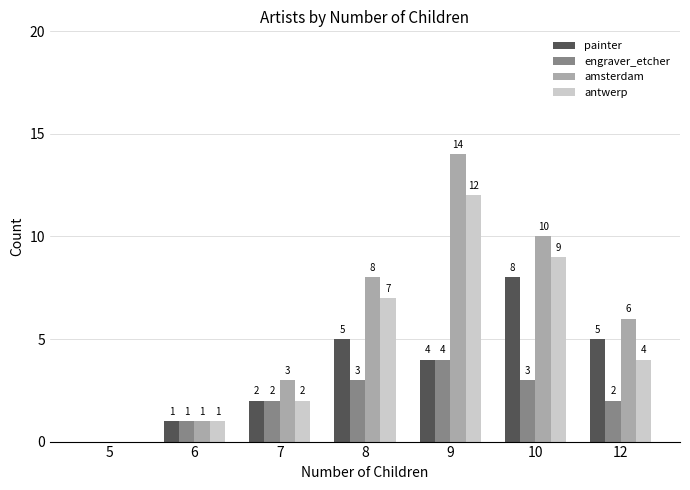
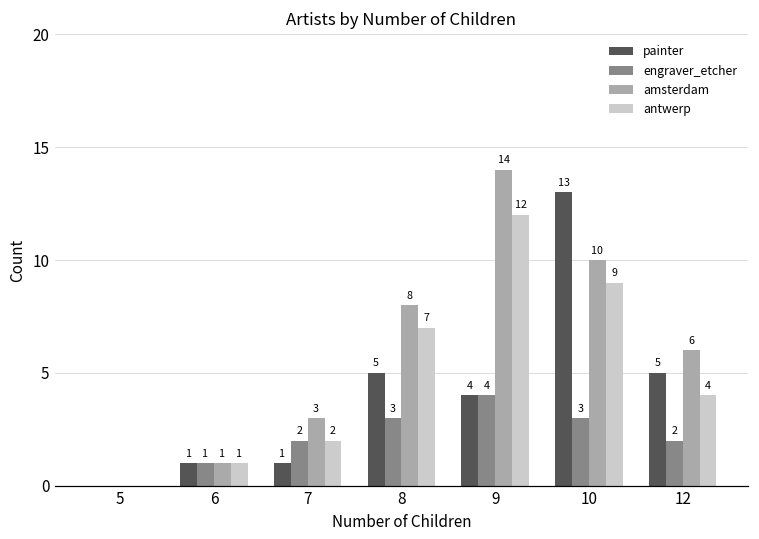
  {
    "painter": {
      "6": 1,
-     "7": 2,
+     "7": 1,
      "8": 5,
      "9": 4,
-     "10": 8,
+     "10": 13,
      "12": 5
    }
  }
